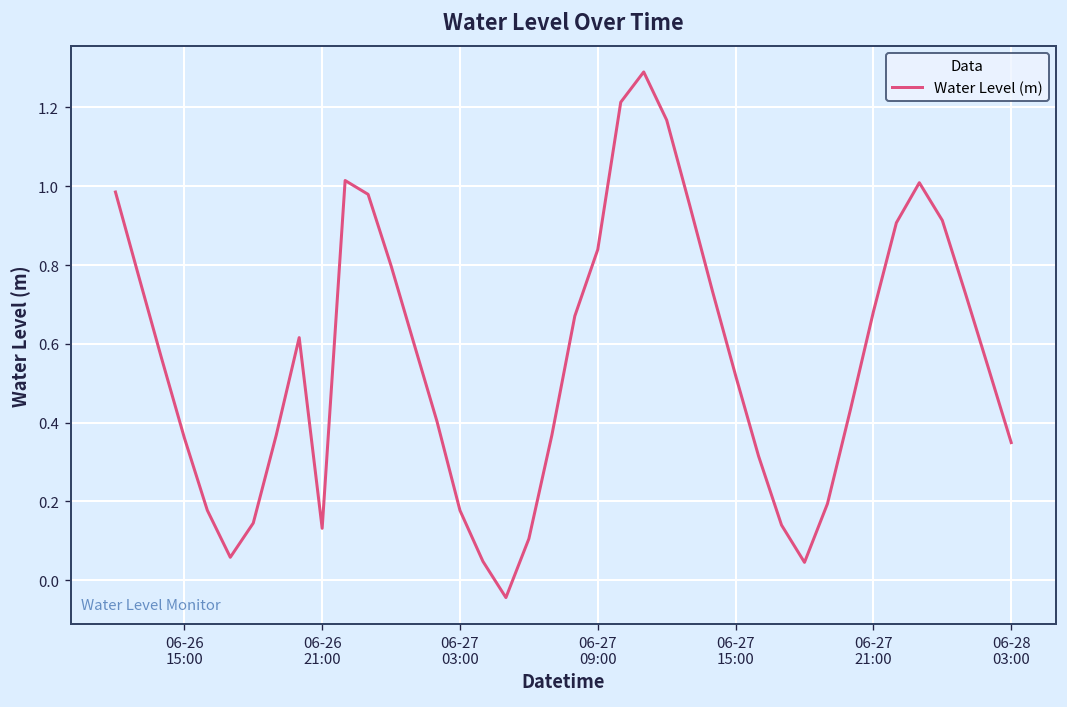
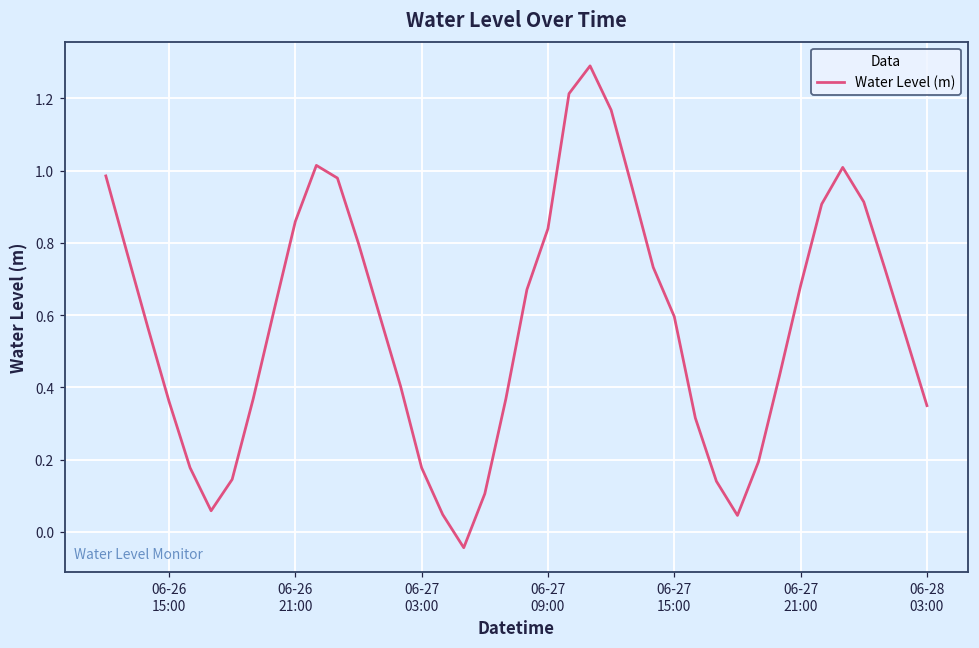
  {
    "06-26 15:00": 0.36,
-   "06-26 21:00": 0.13,
+   "06-26 21:00": 0.86,
    "06-27 03:00": 0.18,
    "06-27 09:00": 0.84,
-   "06-27 15:00": 0.52,
+   "06-27 15:00": 0.60,
    "06-27 21:00": 0.68,
    "06-28 03:00": 0.35
  }
